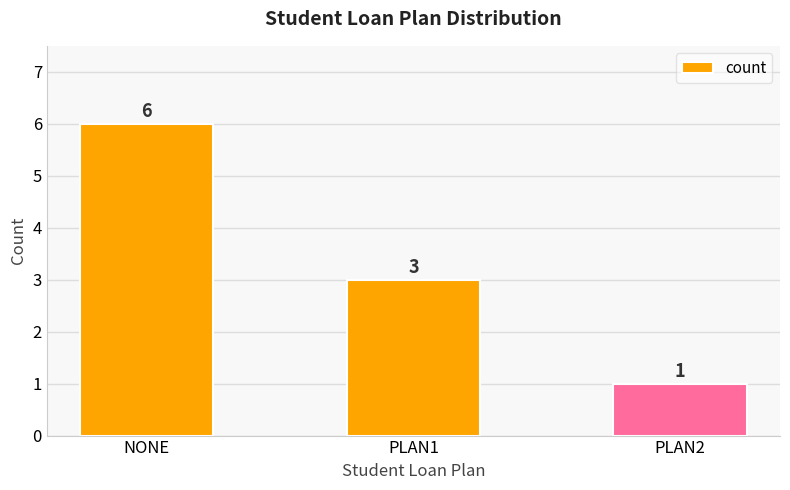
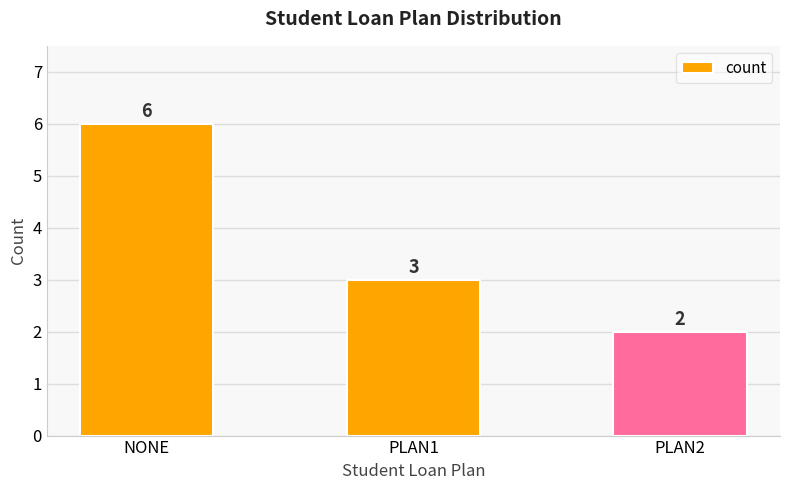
  {
    "NONE": 6,
    "PLAN1": 3,
-   "PLAN2": 1
+   "PLAN2": 2
  }
